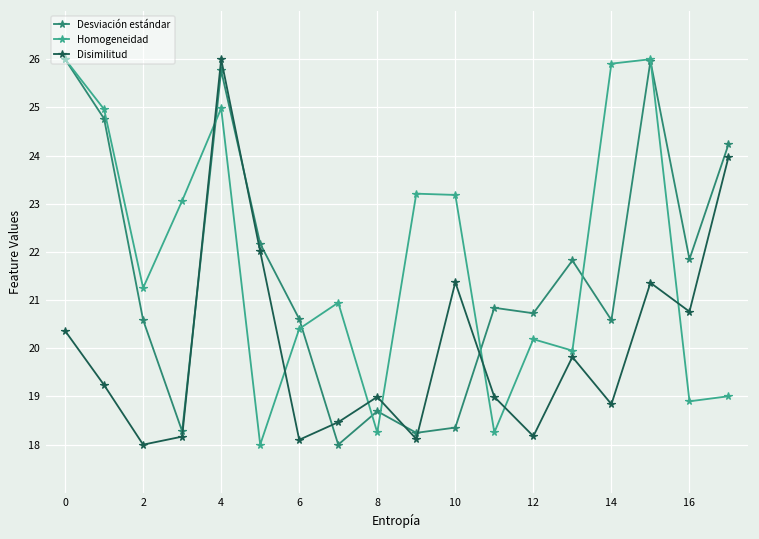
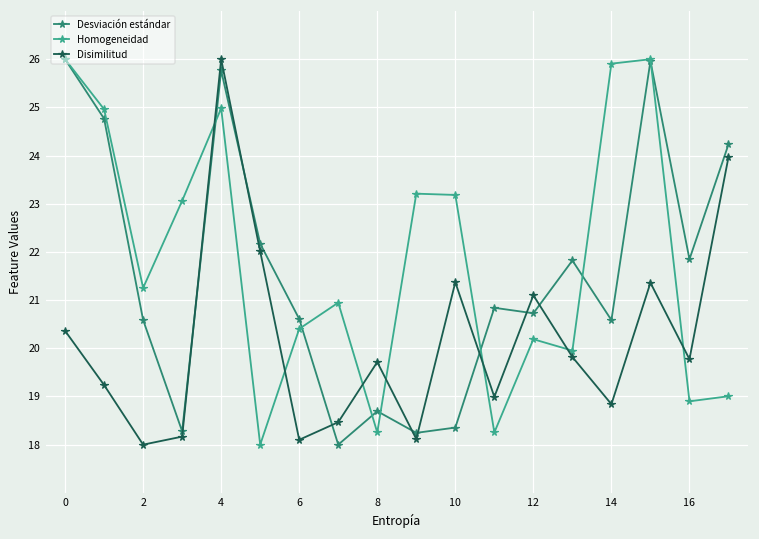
  {
    "Disimilitud": {
      "0": 20.4,
      "2": 18.0,
      "4": 26.0,
      "6": 18.1,
-     "8": 19.0,
+     "8": 19.7,
      "10": 21.4,
-     "12": 18.2,
+     "12": 21.1,
      "14": 18.8,
-     "16": 20.8
+     "16": 19.8
    }
  }
